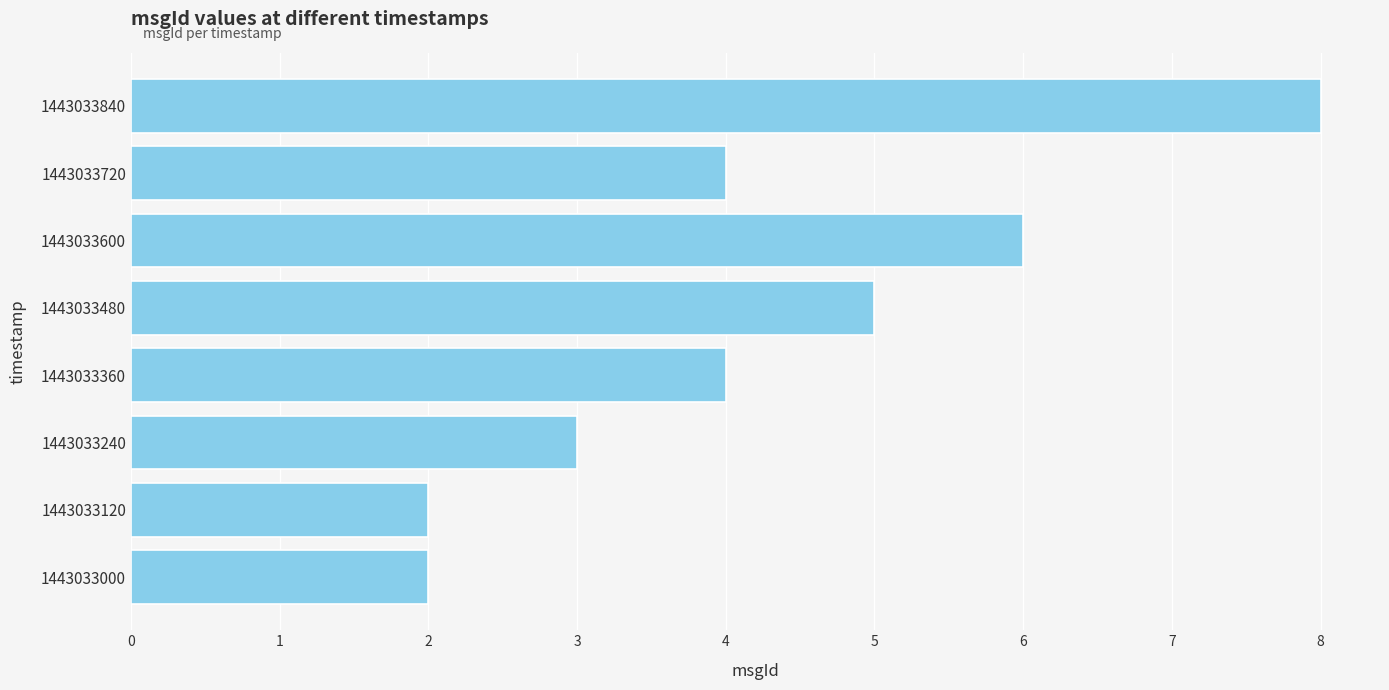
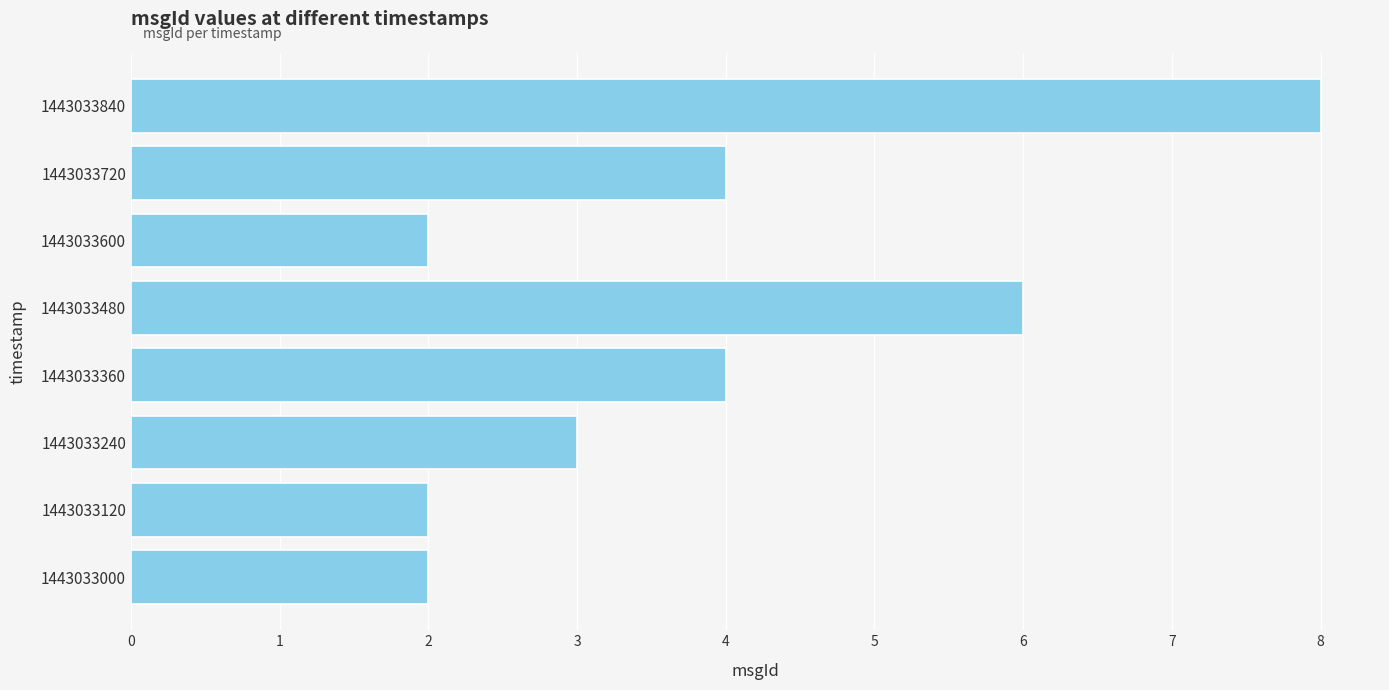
  {
    "1443033840": 8,
    "1443033720": 4,
-   "1443033600": 6,
-   "1443033480": 5,
+   "1443033600": 2,
+   "1443033480": 6,
    "1443033360": 4,
    "1443033240": 3,
    "1443033120": 2,
    "1443033000": 2
  }
